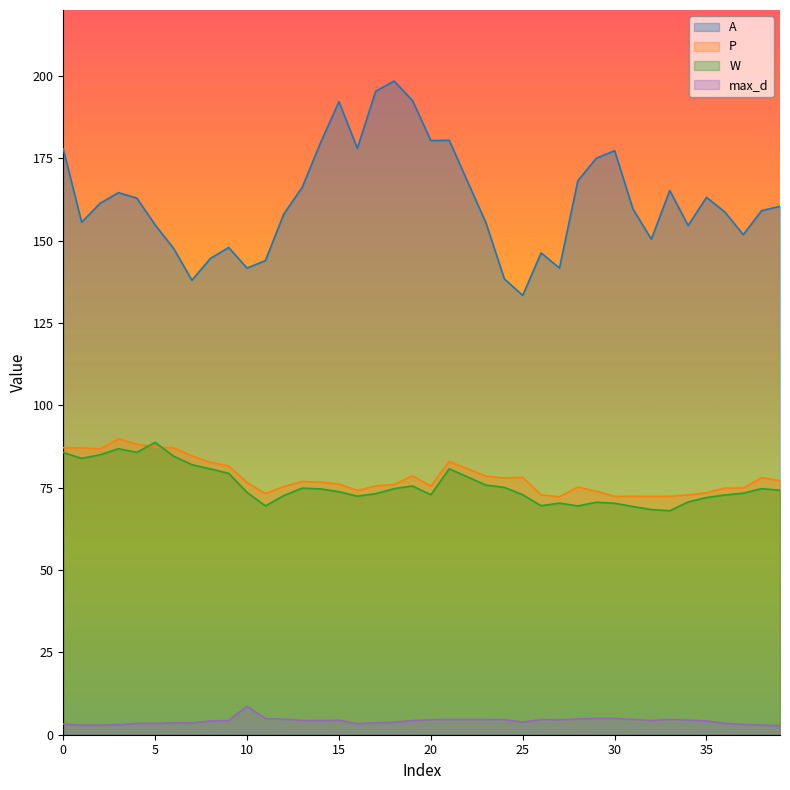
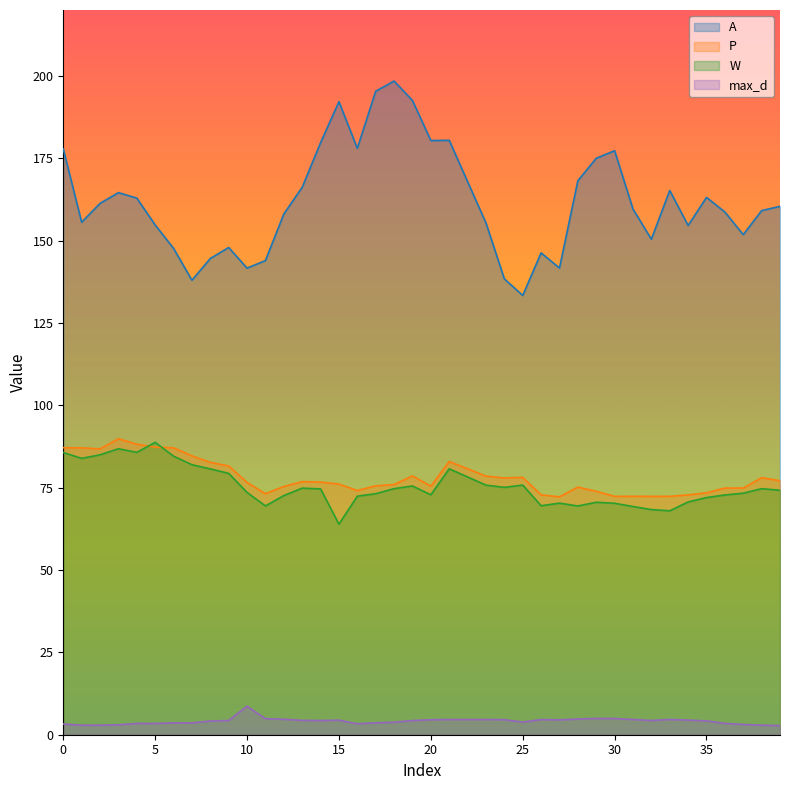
  {
    "A": {
      "0": 178,
      "5": 155,
      "10": 142,
      "15": 192,
      "20": 180,
      "25": 133,
      "30": 177,
      "35": 163
    },
    "P": {
      "0": 87,
      "5": 87,
      "10": 77,
      "15": 76,
      "20": 75,
      "25": 78,
      "30": 72,
      "35": 73
    },
    "W": {
      "0": 86,
      "5": 89,
      "10": 74,
-     "15": 74,
+     "15": 64,
      "20": 73,
-     "25": 73,
+     "25": 76,
      "30": 70,
      "35": 72
    },
    "max_d": {
      "0": 3,
      "5": 3,
      "10": 9,
      "15": 4,
      "20": 5,
      "25": 4,
      "30": 5,
      "35": 4
    }
  }
